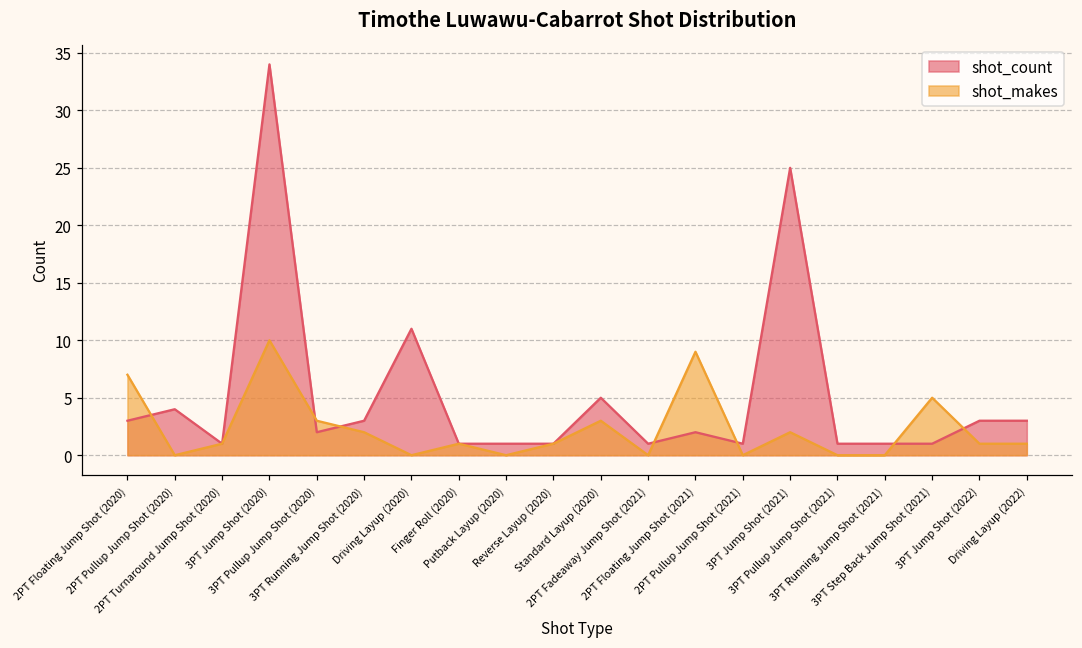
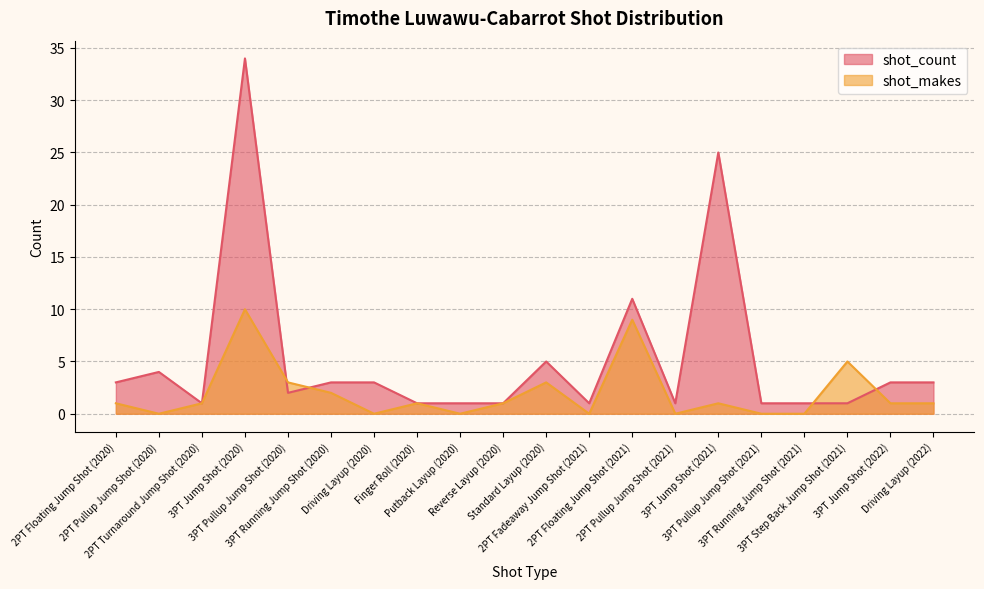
  {
    "shot_count": {
      "2PT Floating Jump Shot (2020)": 3,
      "2PT Pullup Jump Shot (2020)": 4,
      "3PT Jump Shot (2020)": 34,
      "3PT Pullup Jump Shot (2020)": 2,
      "3PT Running Jump Shot (2020)": 3,
-     "Driving Layup (2020)": 11,
+     "Driving Layup (2020)": 3,
      "Putback Layup (2020)": 1,
      "Standard Layup (2020)": 5,
      "2PT Fadeaway Jump Shot (2021)": 1,
-     "2PT Floating Jump Shot (2021)": 2,
+     "2PT Floating Jump Shot (2021)": 11,
      "2PT Pullup Jump Shot (2021)": 1,
      "3PT Jump Shot (2021)": 25,
      "3PT Pullup Jump Shot (2021)": 1,
      "3PT Running Jump Shot (2021)": 1,
      "3PT Step Back Jump Shot (2021)": 1,
      "3PT Jump Shot (2022)": 3,
      "Driving Layup (2022)": 3
    },
    "shot_makes": {
-     "2PT Floating Jump Shot (2020)": 7,
+     "2PT Floating Jump Shot (2020)": 1,
      "2PT Pullup Jump Shot (2020)": 0,
      "3PT Jump Shot (2020)": 10,
      "3PT Pullup Jump Shot (2020)": 3,
      "3PT Running Jump Shot (2020)": 2,
      "Driving Layup (2020)": 0,
      "Putback Layup (2020)": 0,
      "Standard Layup (2020)": 3,
      "2PT Fadeaway Jump Shot (2021)": 0,
      "2PT Floating Jump Shot (2021)": 9,
      "2PT Pullup Jump Shot (2021)": 0,
-     "3PT Jump Shot (2021)": 2,
+     "3PT Jump Shot (2021)": 1,
      "3PT Pullup Jump Shot (2021)": 0,
      "3PT Running Jump Shot (2021)": 0,
      "3PT Step Back Jump Shot (2021)": 5,
      "3PT Jump Shot (2022)": 1,
      "Driving Layup (2022)": 1
    }
  }
